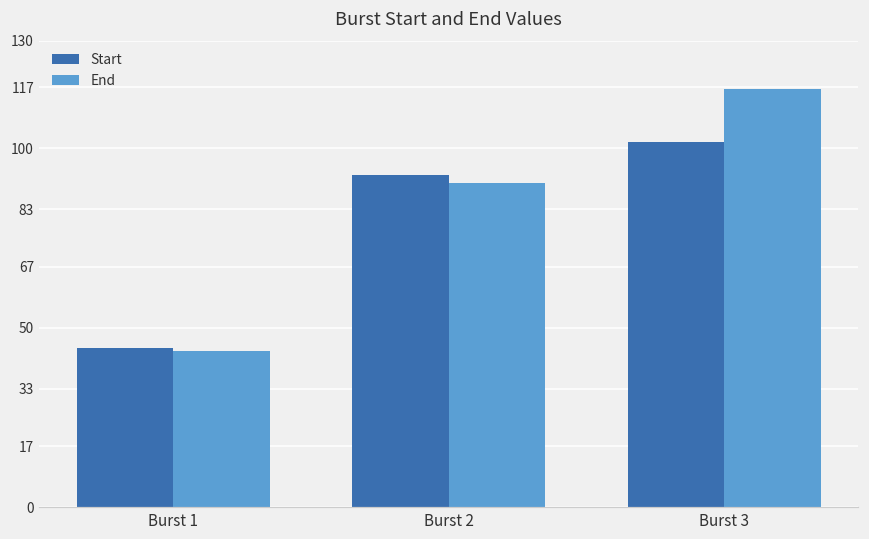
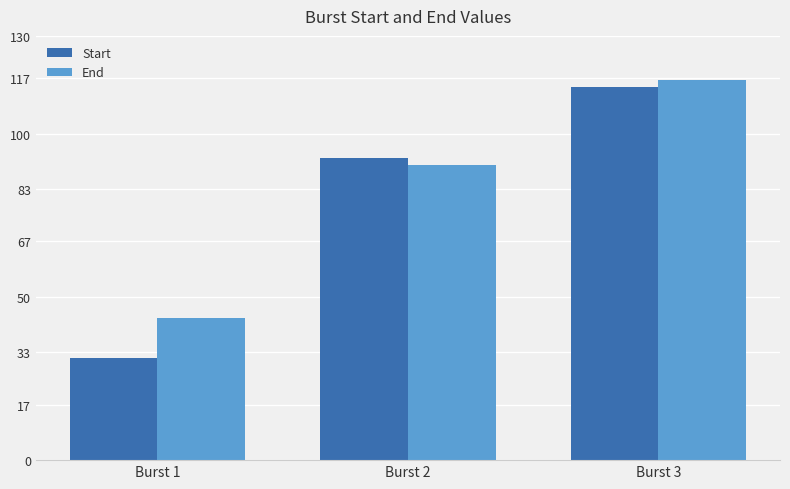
  {
    "Start": {
-     "Burst 1": 45,
+     "Burst 1": 31,
      "Burst 2": 93,
-     "Burst 3": 102
+     "Burst 3": 114
    },
    "End": {
      "Burst 1": 44,
      "Burst 2": 90,
      "Burst 3": 116
    }
  }
